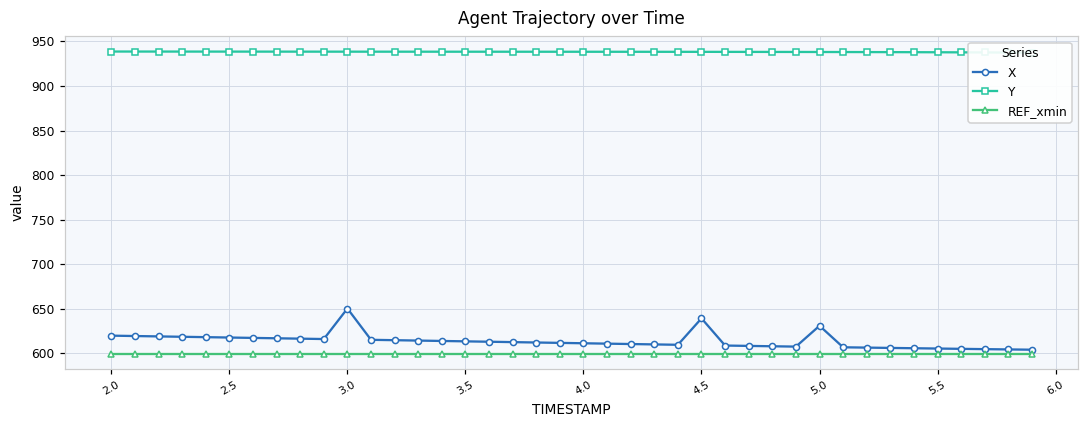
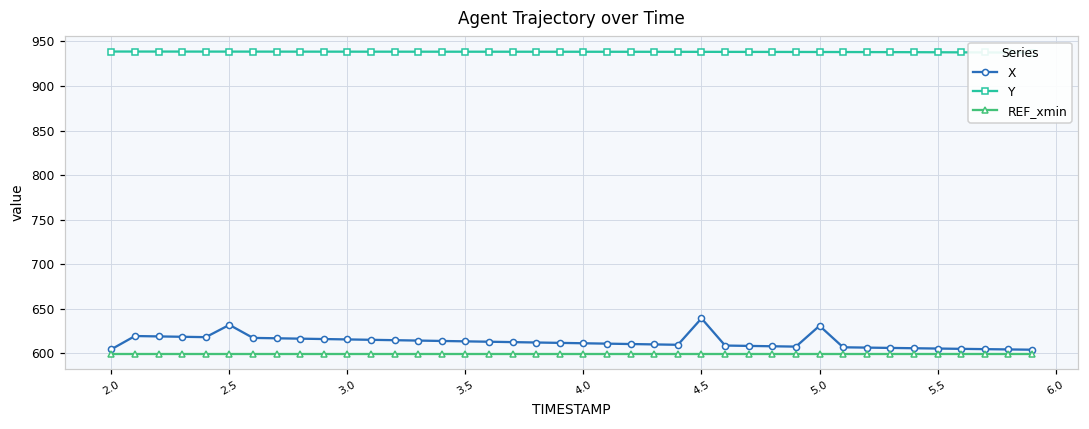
  {
    "X": {
-     "2.0": 620,
-     "2.5": 620,
-     "3.0": 650,
+     "2.0": 600,
+     "2.5": 630,
+     "3.0": 620,
      "3.5": 610,
      "4.0": 610,
      "4.5": 640,
      "5.0": 630,
      "5.5": 610
    }
  }
